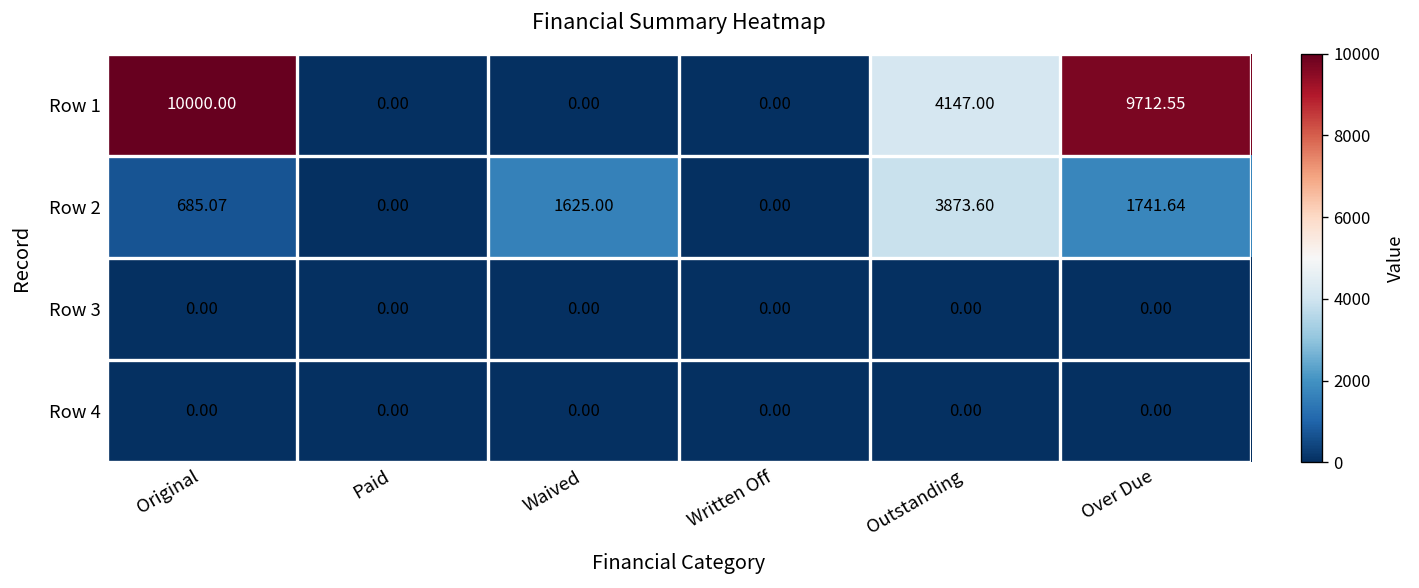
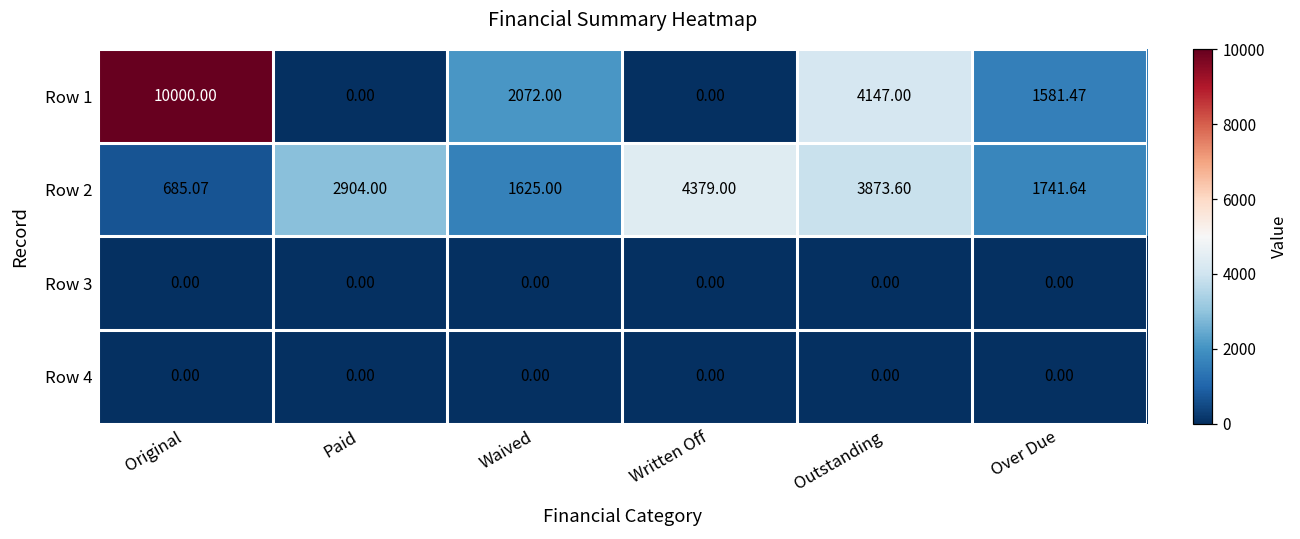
  {
    "Row 1": {
      "Original": 10000.00,
      "Paid": 0.00,
-     "Waived": 0.00,
+     "Waived": 2072.00,
      "Written Off": 0.00,
      "Outstanding": 4147.00,
-     "Over Due": 9712.55
+     "Over Due": 1581.47
    },
    "Row 2": {
      "Original": 685.07,
-     "Paid": 0.00,
+     "Paid": 2904.00,
      "Waived": 1625.00,
-     "Written Off": 0.00,
+     "Written Off": 4379.00,
      "Outstanding": 3873.60,
      "Over Due": 1741.64
    },
    "Row 3": {
      "Original": 0.00,
      "Paid": 0.00,
      "Waived": 0.00,
      "Written Off": 0.00,
      "Outstanding": 0.00,
      "Over Due": 0.00
    },
    "Row 4": {
      "Original": 0.00,
      "Paid": 0.00,
      "Waived": 0.00,
      "Written Off": 0.00,
      "Outstanding": 0.00,
      "Over Due": 0.00
    }
  }
